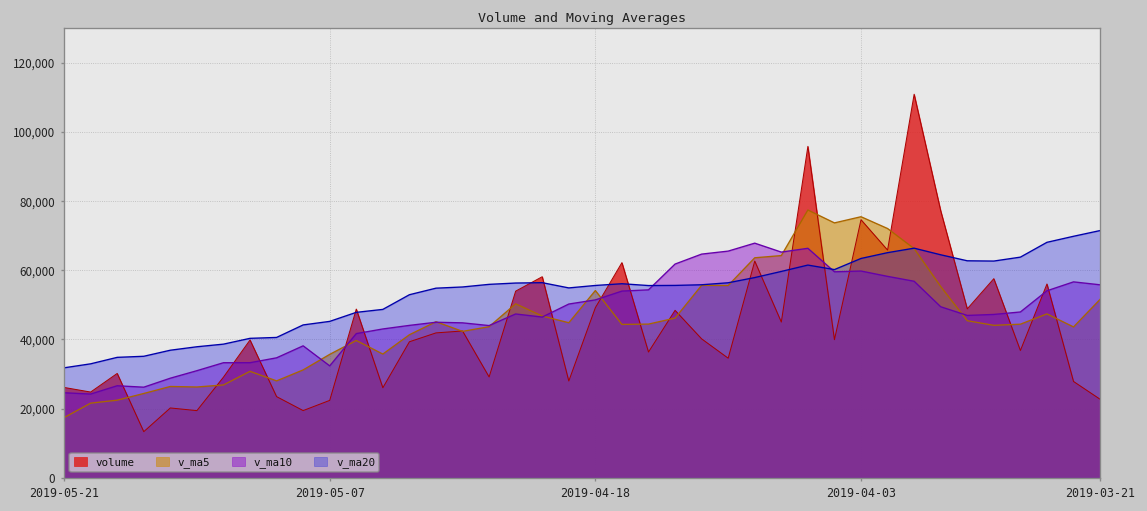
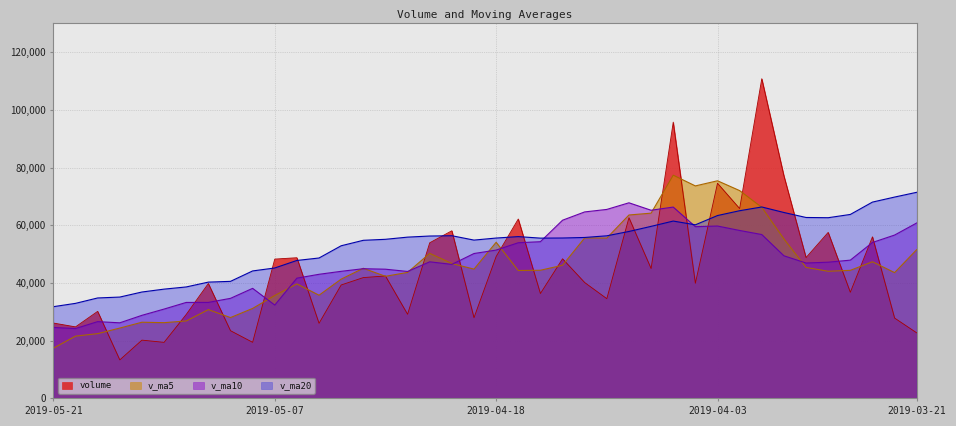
  {
    "volume": {
      "2019-05-21": "26,000",
-     "2019-05-07": "22,000",
+     "2019-05-07": "48,000",
      "2019-04-18": "49,000",
      "2019-03-21": "23,000"
    },
    "v_ma5": {
      "2019-05-21": "17,000",
      "2019-05-07": "36,000",
      "2019-04-18": "54,000",
      "2019-03-21": "52,000"
    },
    "v_ma10": {
      "2019-05-21": "25,000",
      "2019-05-07": "32,000",
      "2019-04-18": "51,000",
      "2019-04-03": "60,000",
-     "2019-03-21": "56,000"
+     "2019-03-21": "61,000"
    },
    "v_ma20": {
      "2019-05-21": "32,000",
      "2019-05-07": "45,000",
      "2019-04-18": "56,000",
      "2019-04-03": "63,000",
      "2019-03-21": "71,000"
    }
  }
